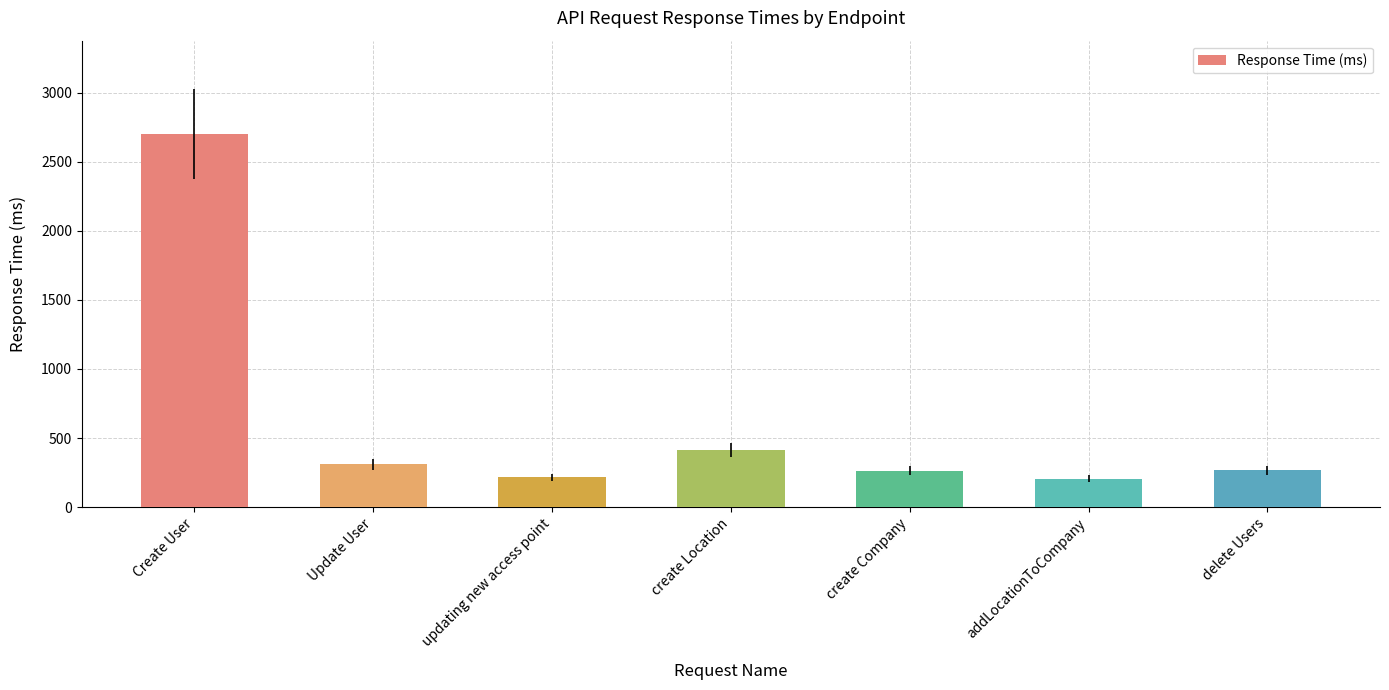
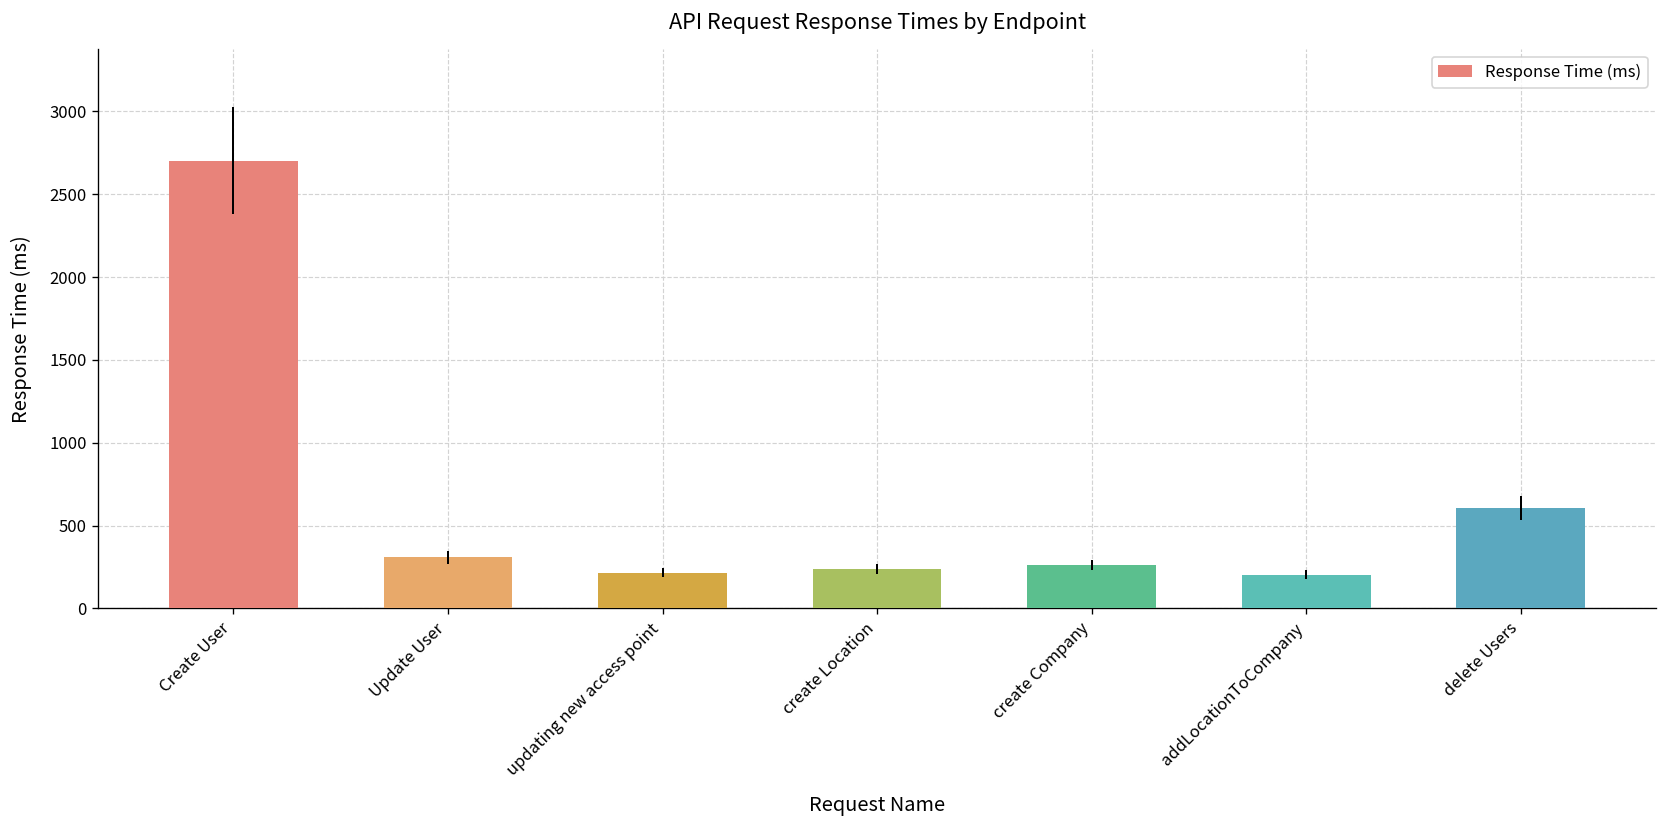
  {
    "Create User": 2700,
    "Update User": 310,
    "updating new access point": 220,
-   "create Location": 420,
+   "create Location": 240,
    "create Company": 260,
    "addLocationToCompany": 210,
-   "delete Users": 270
+   "delete Users": 610
  }
